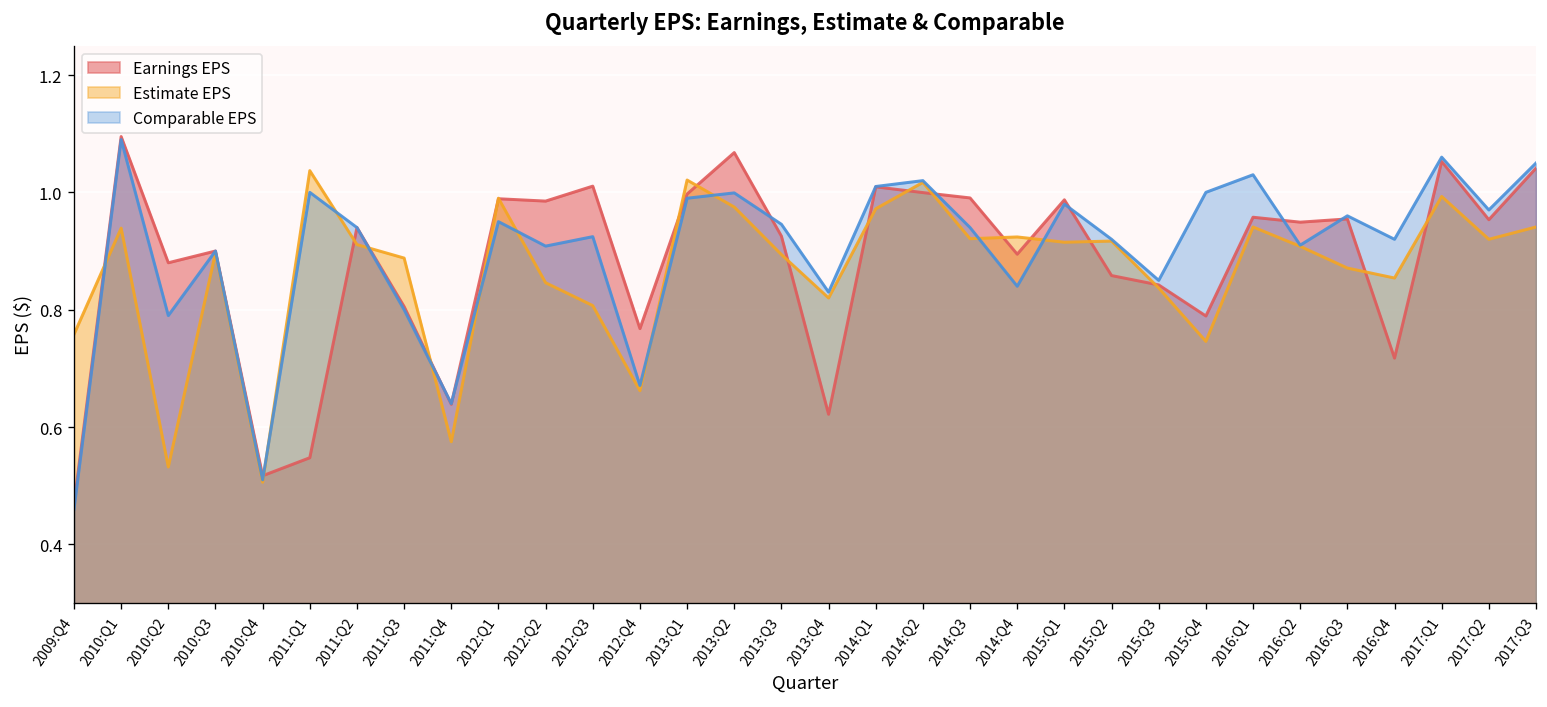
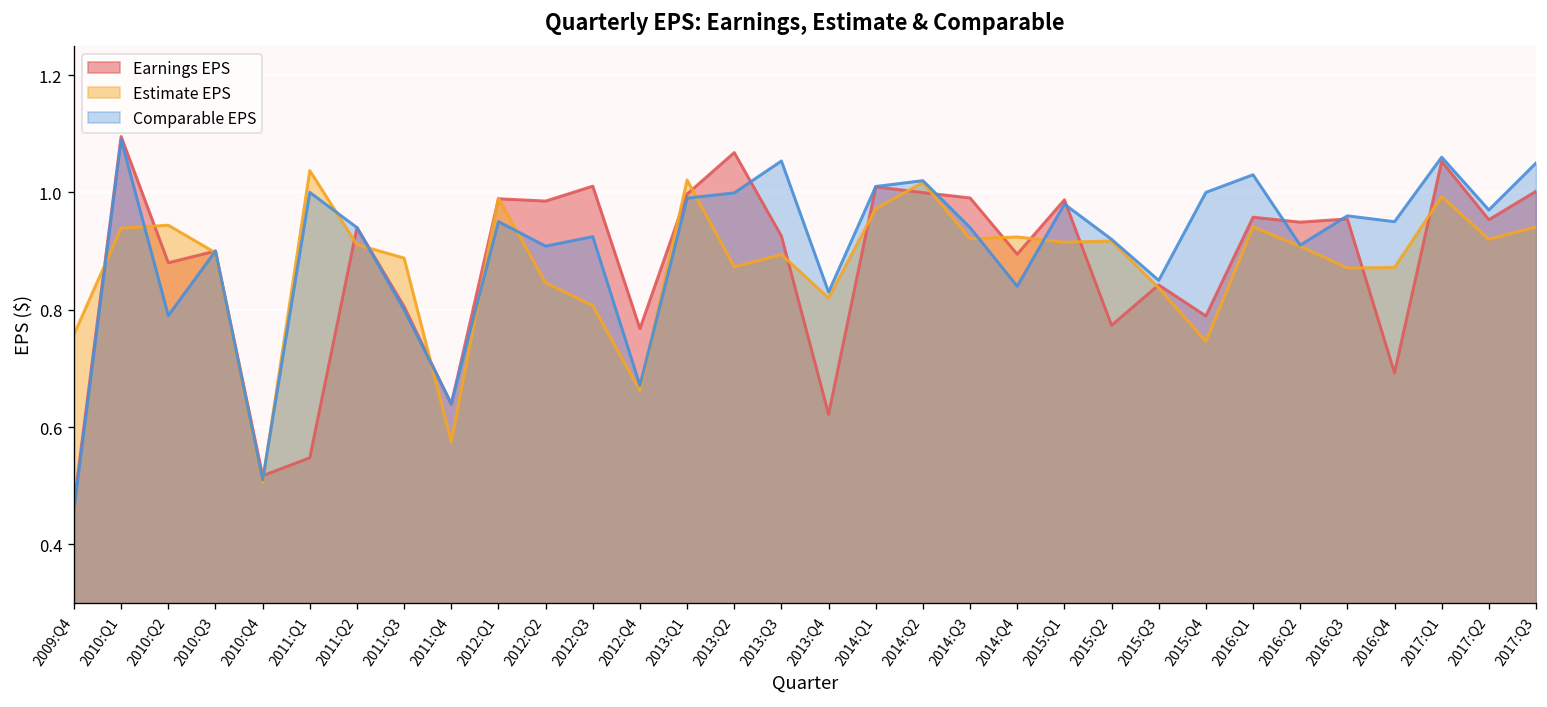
  {
    "Earnings EPS": {
      "2009:Q4": 0.47,
      "2010:Q2": 0.88,
      "2010:Q4": 0.52,
      "2011:Q1": 0.55,
      "2011:Q3": 0.81,
      "2012:Q2": 0.99,
      "2012:Q3": 1.01,
      "2012:Q4": 0.77,
      "2013:Q1": 1.00,
      "2013:Q2": 1.07,
      "2013:Q3": 0.93,
      "2013:Q4": 0.62,
      "2014:Q2": 1.00,
      "2014:Q3": 0.99,
      "2014:Q4": 0.89,
      "2015:Q1": 0.99,
-     "2015:Q2": 0.86,
+     "2015:Q2": 0.77,
      "2015:Q4": 0.79,
      "2016:Q1": 0.96,
      "2016:Q2": 0.95,
      "2016:Q3": 0.95,
-     "2016:Q4": 0.72,
+     "2016:Q4": 0.69,
      "2017:Q1": 1.05,
      "2017:Q2": 0.95,
-     "2017:Q3": 1.04
+     "2017:Q3": 1.00
    },
    "Estimate EPS": {
      "2009:Q4": 0.76,
      "2010:Q1": 0.94,
-     "2010:Q2": 0.53,
+     "2010:Q2": 0.94,
      "2011:Q1": 1.04,
      "2011:Q2": 0.91,
      "2011:Q3": 0.89,
      "2011:Q4": 0.58,
      "2012:Q2": 0.85,
      "2012:Q3": 0.81,
      "2012:Q4": 0.66,
      "2013:Q1": 1.02,
-     "2013:Q2": 0.98,
+     "2013:Q2": 0.87,
      "2013:Q3": 0.89,
      "2013:Q4": 0.82,
      "2014:Q1": 0.97,
      "2014:Q3": 0.92,
      "2014:Q4": 0.92,
      "2015:Q1": 0.92,
      "2015:Q4": 0.75,
      "2016:Q1": 0.94,
      "2016:Q3": 0.87,
-     "2016:Q4": 0.85,
+     "2016:Q4": 0.87,
      "2017:Q1": 0.99,
      "2017:Q2": 0.92,
      "2017:Q3": 0.94
    },
    "Comparable EPS": {
      "2009:Q4": 0.46,
      "2010:Q2": 0.79,
      "2011:Q1": 1.00,
      "2011:Q3": 0.80,
      "2012:Q1": 0.95,
      "2012:Q2": 0.91,
      "2012:Q3": 0.92,
      "2012:Q4": 0.67,
      "2013:Q1": 0.99,
      "2013:Q2": 1.00,
-     "2013:Q3": 0.95,
+     "2013:Q3": 1.05,
      "2013:Q4": 0.83,
      "2014:Q3": 0.94,
      "2014:Q4": 0.84,
      "2015:Q1": 0.98,
      "2015:Q3": 0.85,
      "2015:Q4": 1.00,
      "2016:Q1": 1.03,
      "2016:Q3": 0.96,
-     "2016:Q4": 0.92,
+     "2016:Q4": 0.95,
      "2017:Q1": 1.06,
      "2017:Q2": 0.97,
      "2017:Q3": 1.05
    }
  }
